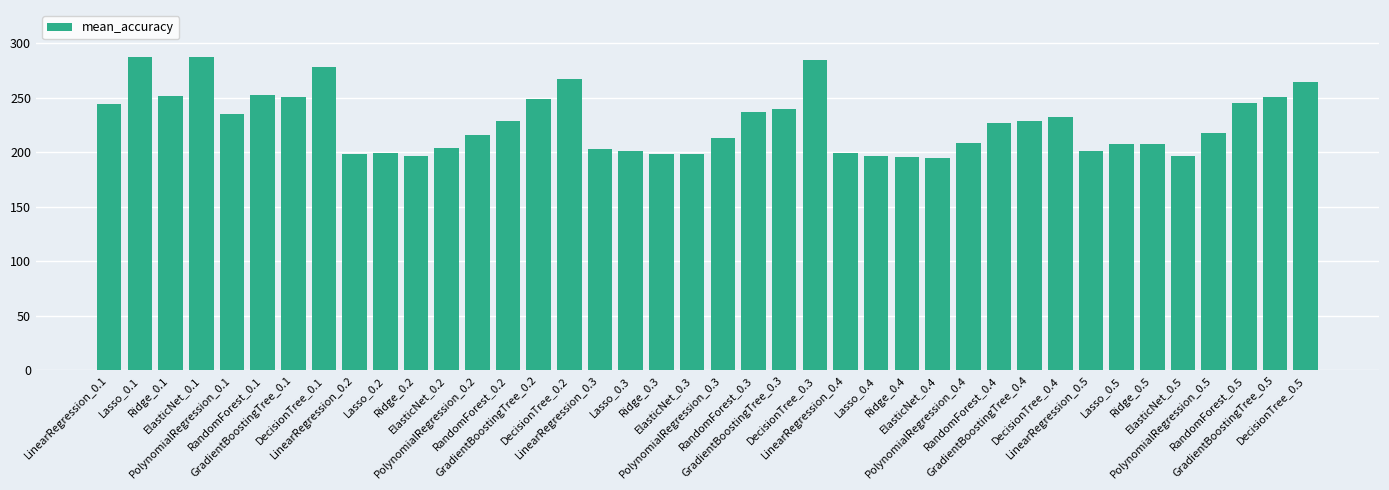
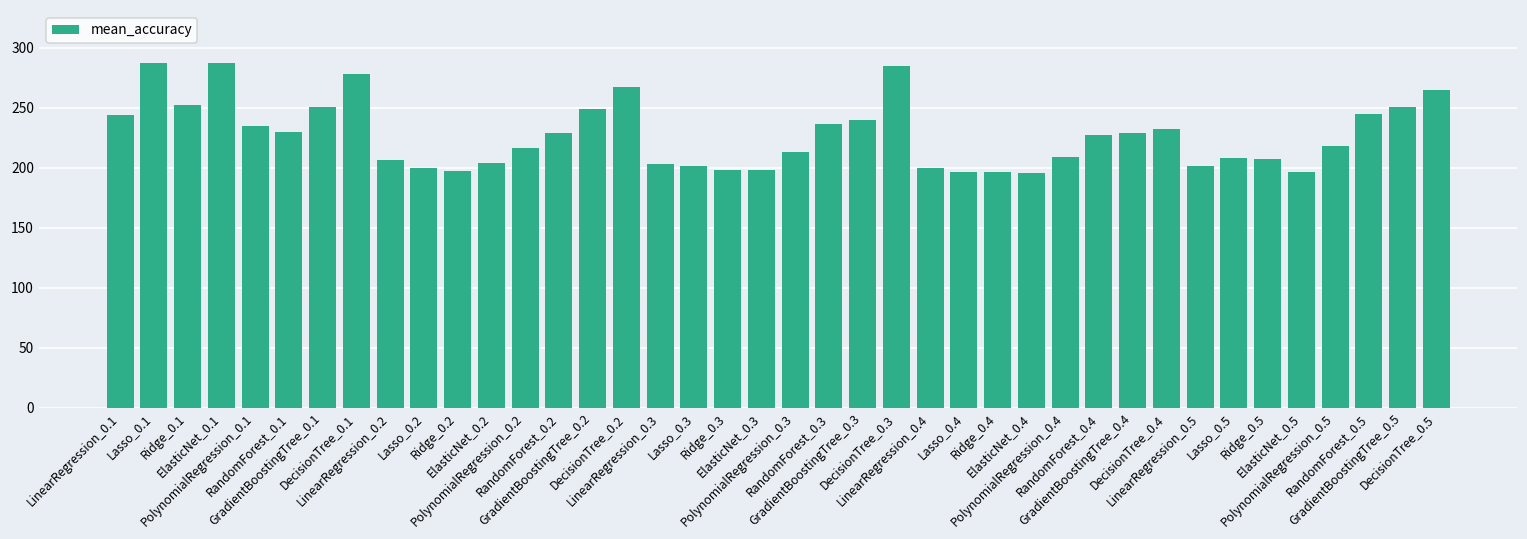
  {
    "LinearRegression_0.1": 244,
    "Lasso_0.1": 287,
    "Ridge_0.1": 252,
    "ElasticNet_0.1": 287,
    "PolynomialRegression_0.1": 235,
-   "RandomForest_0.1": 252,
+   "RandomForest_0.1": 230,
    "GradientBoostingTree_0.1": 251,
    "DecisionTree_0.1": 278,
-   "LinearRegression_0.2": 198,
+   "LinearRegression_0.2": 207,
    "Lasso_0.2": 200,
    "Ridge_0.2": 197,
    "ElasticNet_0.2": 204,
    "PolynomialRegression_0.2": 216,
    "RandomForest_0.2": 229,
    "GradientBoostingTree_0.2": 249,
    "DecisionTree_0.2": 267,
    "LinearRegression_0.3": 203,
    "Lasso_0.3": 201,
    "Ridge_0.3": 198,
    "ElasticNet_0.3": 198,
    "PolynomialRegression_0.3": 213,
    "RandomForest_0.3": 237,
    "GradientBoostingTree_0.3": 240,
    "DecisionTree_0.3": 284,
    "LinearRegression_0.4": 200,
    "Lasso_0.4": 196,
    "Ridge_0.4": 196,
    "ElasticNet_0.4": 195,
    "PolynomialRegression_0.4": 208,
    "RandomForest_0.4": 227,
    "GradientBoostingTree_0.4": 229,
    "DecisionTree_0.4": 233,
    "LinearRegression_0.5": 201,
    "Lasso_0.5": 208,
    "Ridge_0.5": 207,
    "ElasticNet_0.5": 196,
    "PolynomialRegression_0.5": 218,
    "RandomForest_0.5": 245,
    "GradientBoostingTree_0.5": 251,
    "DecisionTree_0.5": 265
  }
